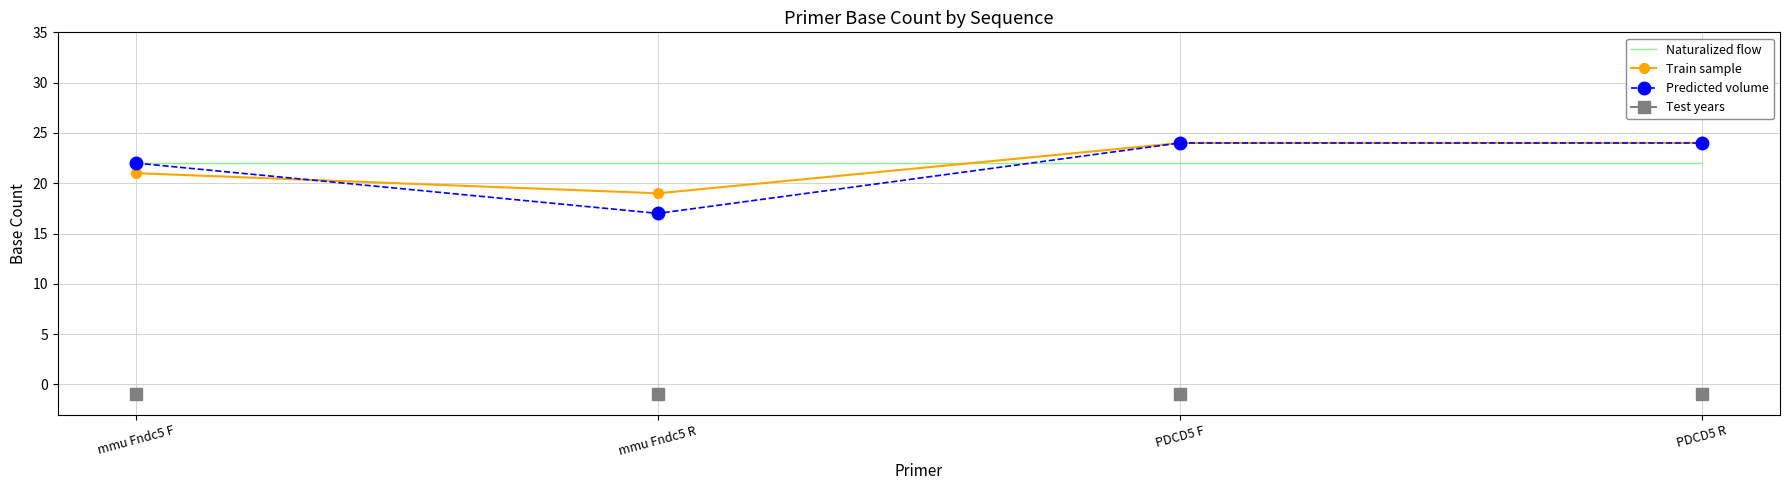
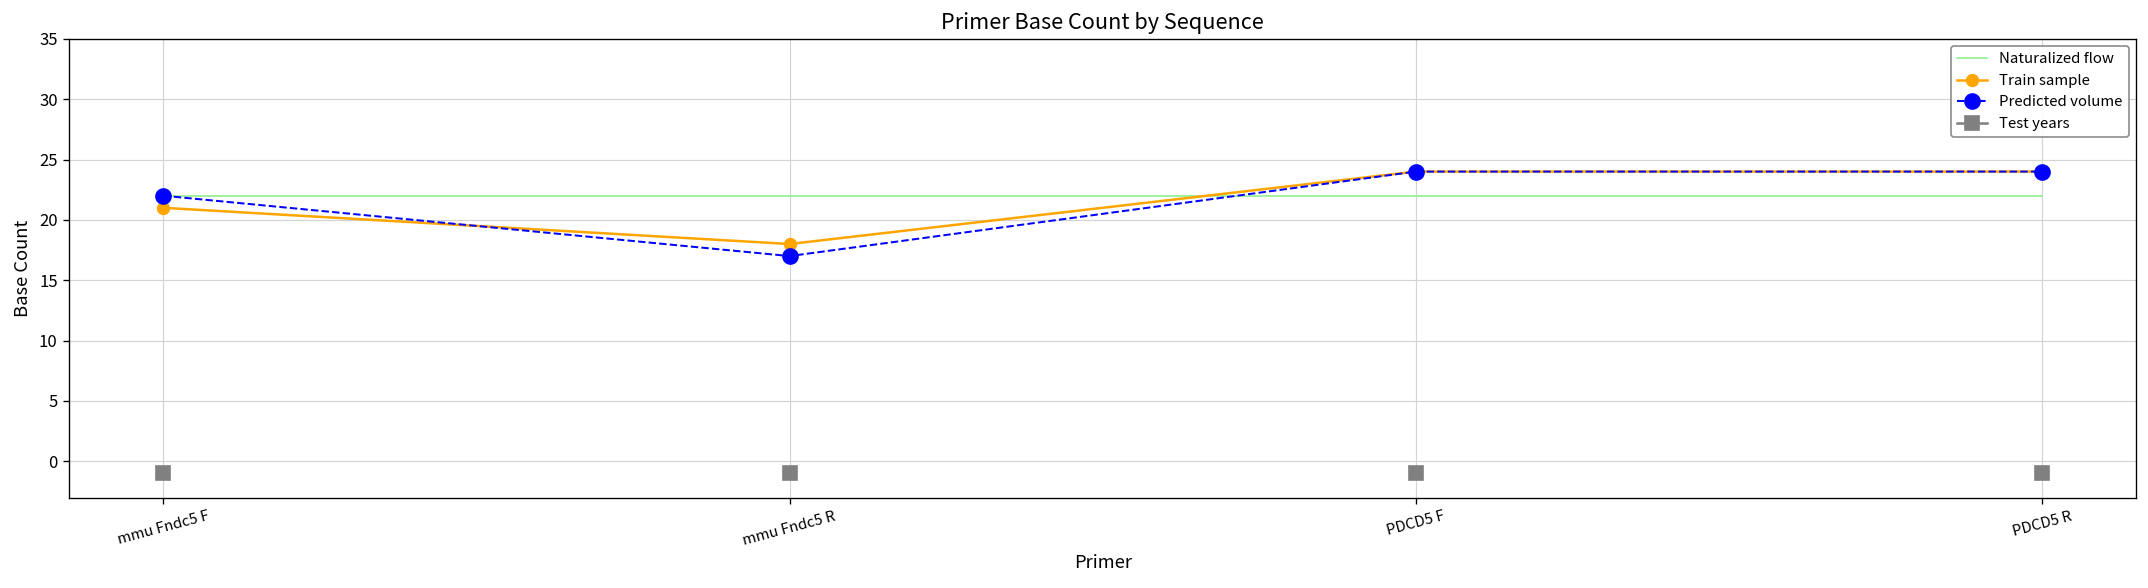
  {
    "Naturalized flow": {
      "mmu Fndc5 R": 22,
      "PDCD5 F": 22,
      "PDCD5 R": 22
    },
    "Train sample": {
      "mmu Fndc5 F": 21,
-     "mmu Fndc5 R": 19
+     "mmu Fndc5 R": 18
    },
    "Predicted volume": {
      "mmu Fndc5 R": 17
    }
  }
